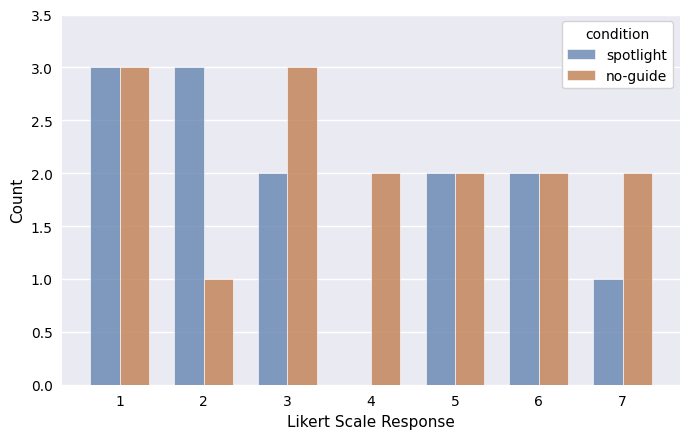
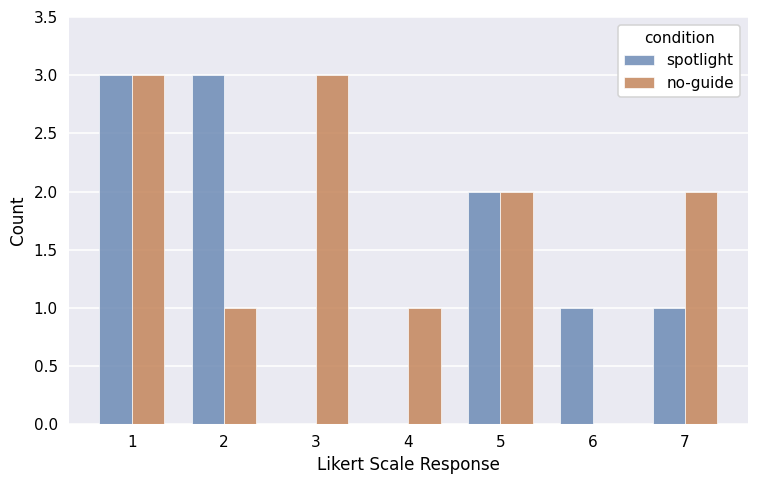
  {
    "spotlight": {
      "1": 3,
      "2": 3,
-     "3": 2,
+     "3": 0,
      "4": 0,
      "5": 2,
-     "6": 2,
+     "6": 1,
      "7": 1
    },
    "no-guide": {
      "1": 3,
      "2": 1,
      "3": 3,
-     "4": 2,
+     "4": 1,
      "5": 2,
-     "6": 2,
+     "6": 0,
      "7": 2
    }
  }
